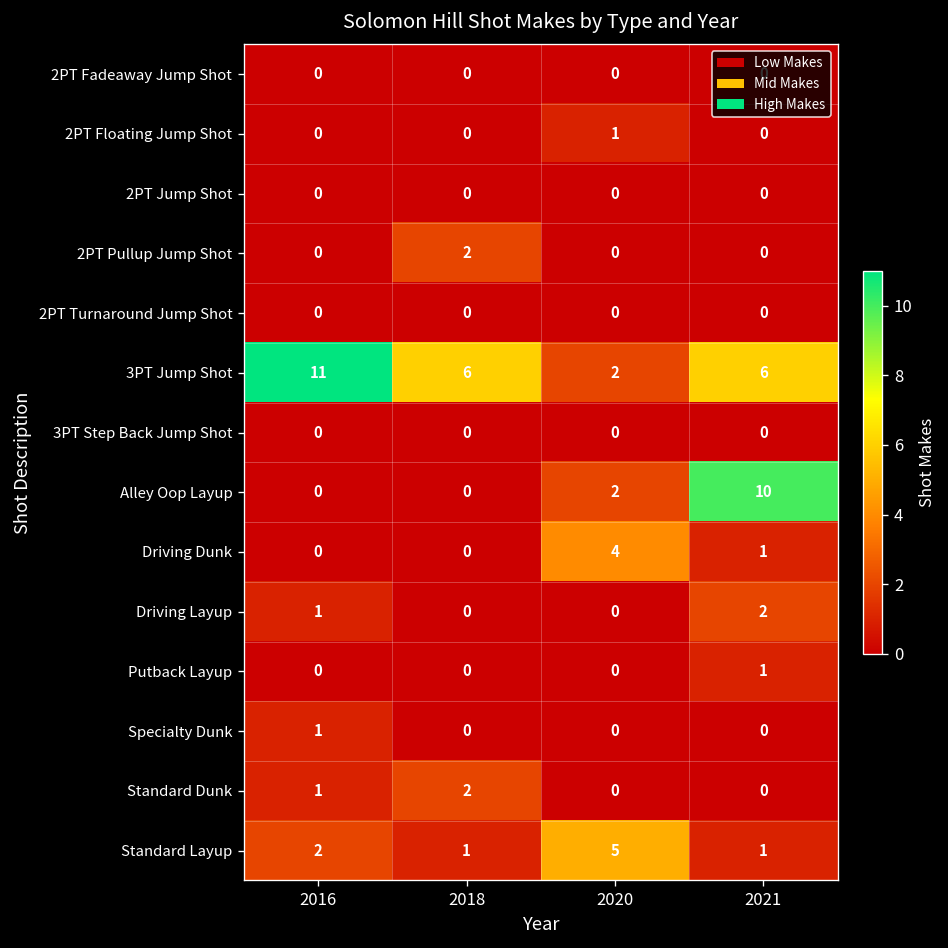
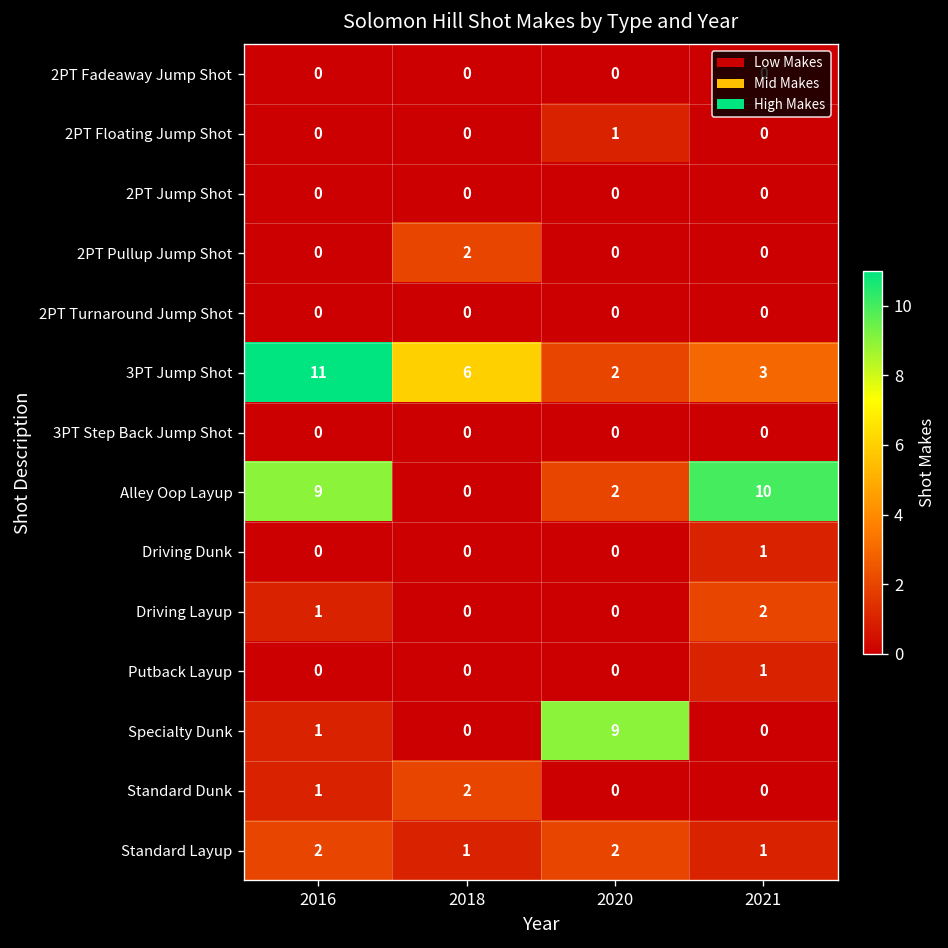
  {
    "2PT Fadeaway Jump Shot": {
      "2016": 0,
      "2018": 0,
      "2020": 0
    },
    "2PT Floating Jump Shot": {
      "2016": 0,
      "2018": 0,
      "2020": 1,
      "2021": 0
    },
    "2PT Jump Shot": {
      "2016": 0,
      "2018": 0,
      "2020": 0,
      "2021": 0
    },
    "2PT Pullup Jump Shot": {
      "2016": 0,
      "2018": 2,
      "2020": 0,
      "2021": 0
    },
    "2PT Turnaround Jump Shot": {
      "2016": 0,
      "2018": 0,
      "2020": 0,
      "2021": 0
    },
    "3PT Jump Shot": {
      "2016": 11,
      "2018": 6,
      "2020": 2,
-     "2021": 6
+     "2021": 3
    },
    "3PT Step Back Jump Shot": {
      "2016": 0,
      "2018": 0,
      "2020": 0,
      "2021": 0
    },
    "Alley Oop Layup": {
-     "2016": 0,
+     "2016": 9,
      "2018": 0,
      "2020": 2,
      "2021": 10
    },
    "Driving Dunk": {
      "2016": 0,
      "2018": 0,
-     "2020": 4,
+     "2020": 0,
      "2021": 1
    },
    "Driving Layup": {
      "2016": 1,
      "2018": 0,
      "2020": 0,
      "2021": 2
    },
    "Putback Layup": {
      "2016": 0,
      "2018": 0,
      "2020": 0,
      "2021": 1
    },
    "Specialty Dunk": {
      "2016": 1,
      "2018": 0,
-     "2020": 0,
+     "2020": 9,
      "2021": 0
    },
    "Standard Dunk": {
      "2016": 1,
      "2018": 2,
      "2020": 0,
      "2021": 0
    },
    "Standard Layup": {
      "2016": 2,
      "2018": 1,
-     "2020": 5,
+     "2020": 2,
      "2021": 1
    }
  }
